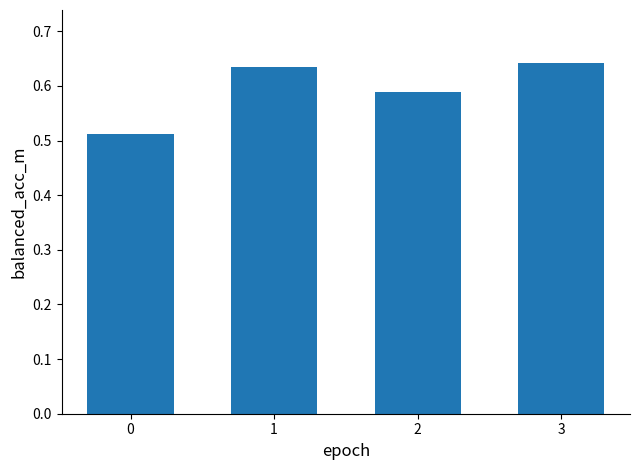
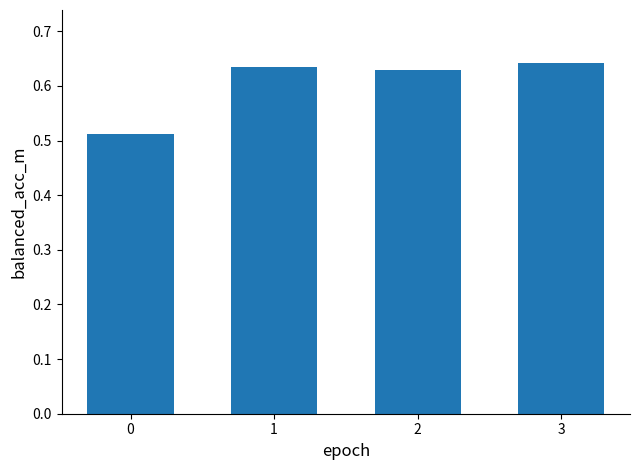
  {
    "0": 0.51,
    "1": 0.64,
-   "2": 0.59,
+   "2": 0.63,
    "3": 0.64
  }
